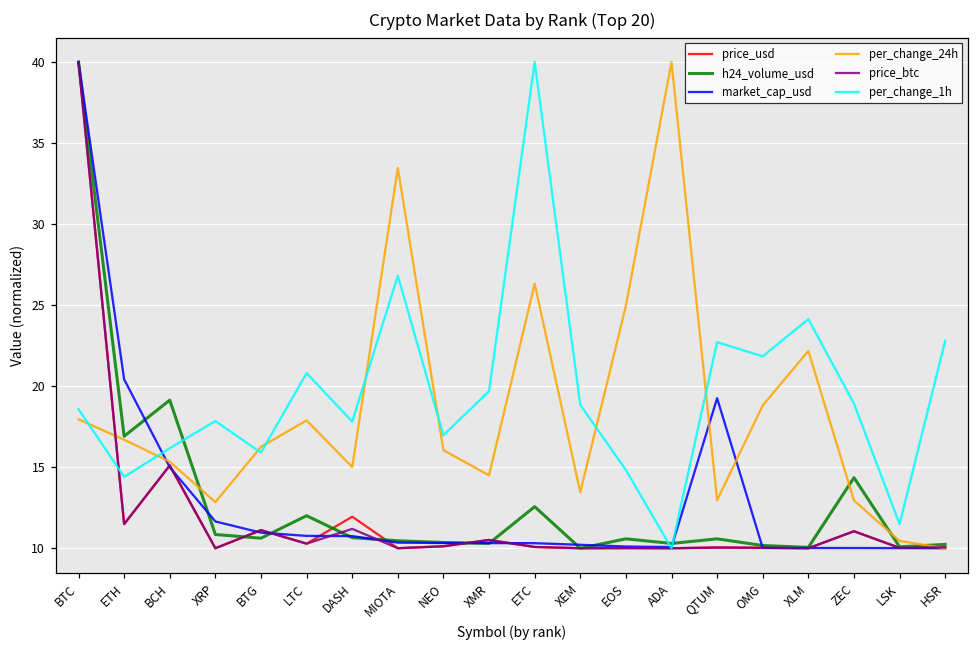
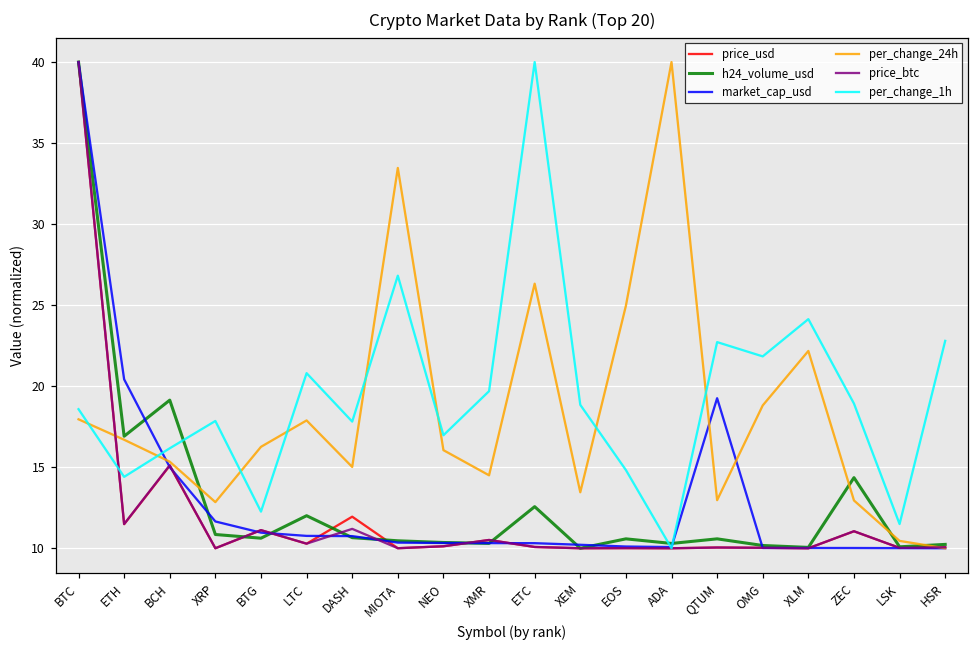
  {
    "price_usd": {
      "DASH": 11.9
    },
    "h24_volume_usd": {
      "ETH": 16.9,
      "BCH": 19.1,
      "XRP": 10.8,
      "BTG": 10.6,
      "LTC": 12.0,
      "ETC": 12.6,
      "EOS": 10.6,
      "ADA": 10.3,
      "QTUM": 10.6,
      "ZEC": 14.4,
      "HSR": 10.2
    },
    "market_cap_usd": {
      "ETH": 20.4,
      "XRP": 11.7,
      "LTC": 10.8,
      "ETC": 10.3,
      "XEM": 10.2,
      "QTUM": 19.3,
      "ZEC": 10.0
    },
    "per_change_24h": {
      "BTC": 18.0,
      "ETH": 16.7,
      "BCH": 15.3,
      "XRP": 12.8,
      "BTG": 16.3,
      "LTC": 17.9,
      "DASH": 15.0,
      "MIOTA": 33.5,
      "NEO": 16.1,
      "XMR": 14.5,
      "ETC": 26.3,
      "XEM": 13.5,
      "EOS": 25.0,
      "ADA": 40.0,
      "QTUM": 13.0,
      "OMG": 18.8,
      "XLM": 22.2,
      "ZEC": 12.9,
      "LSK": 10.5
    },
    "price_btc": {
      "DASH": 11.2
    },
    "per_change_1h": {
      "BTC": 18.6,
      "ETH": 14.4,
      "BCH": 16.2,
      "XRP": 17.9,
-     "BTG": 15.9,
+     "BTG": 12.3,
      "LTC": 20.8,
      "DASH": 17.8,
      "MIOTA": 26.8,
      "NEO": 17.0,
      "XMR": 19.7,
      "ETC": 40.0,
      "XEM": 18.9,
      "EOS": 14.8,
      "QTUM": 22.7,
      "OMG": 21.8,
      "XLM": 24.1,
      "ZEC": 18.9,
      "LSK": 11.5,
      "HSR": 22.8
    }
  }
